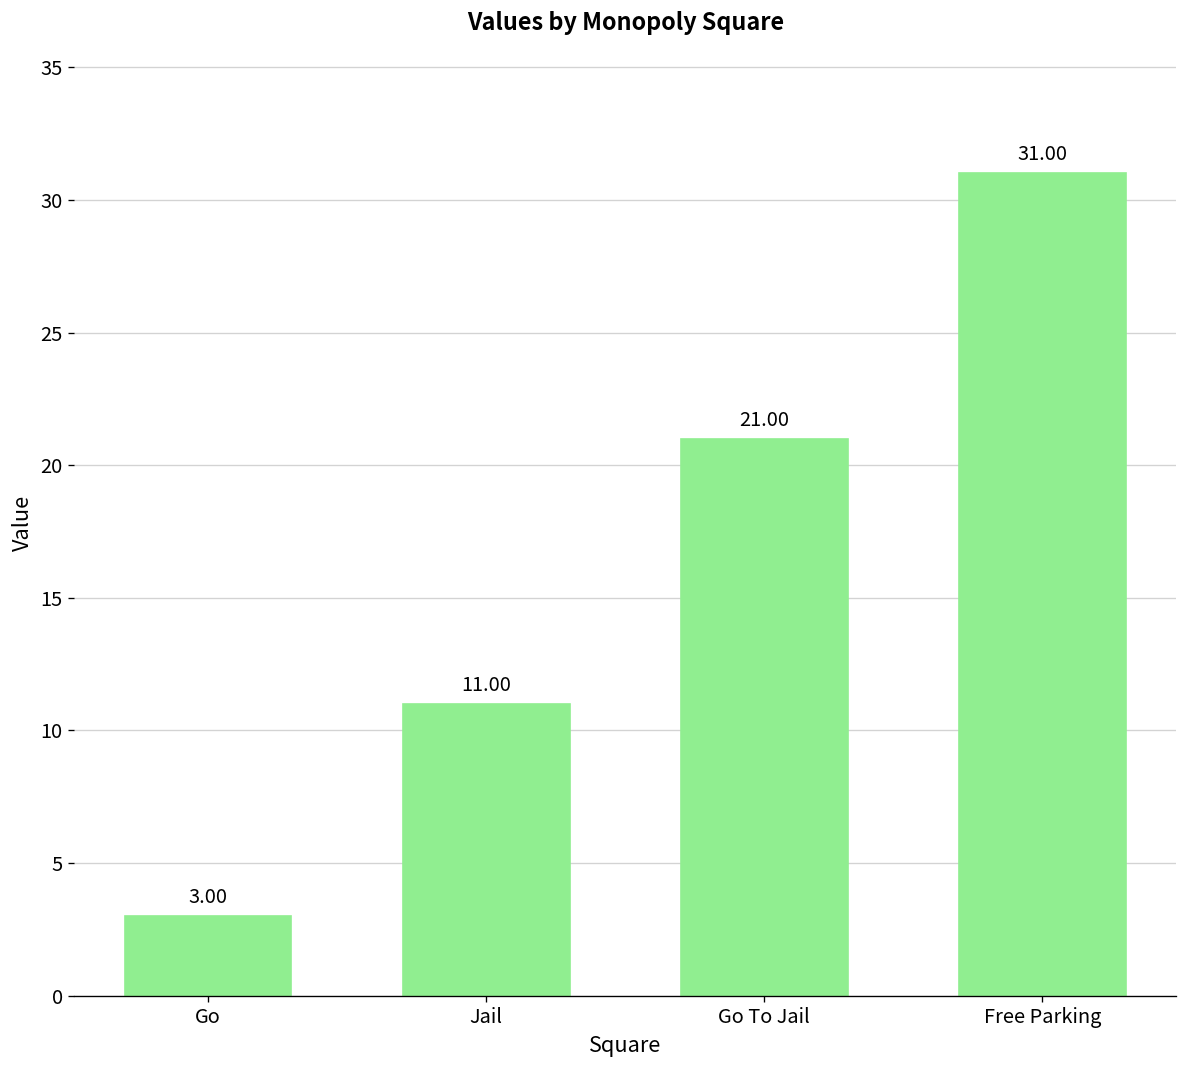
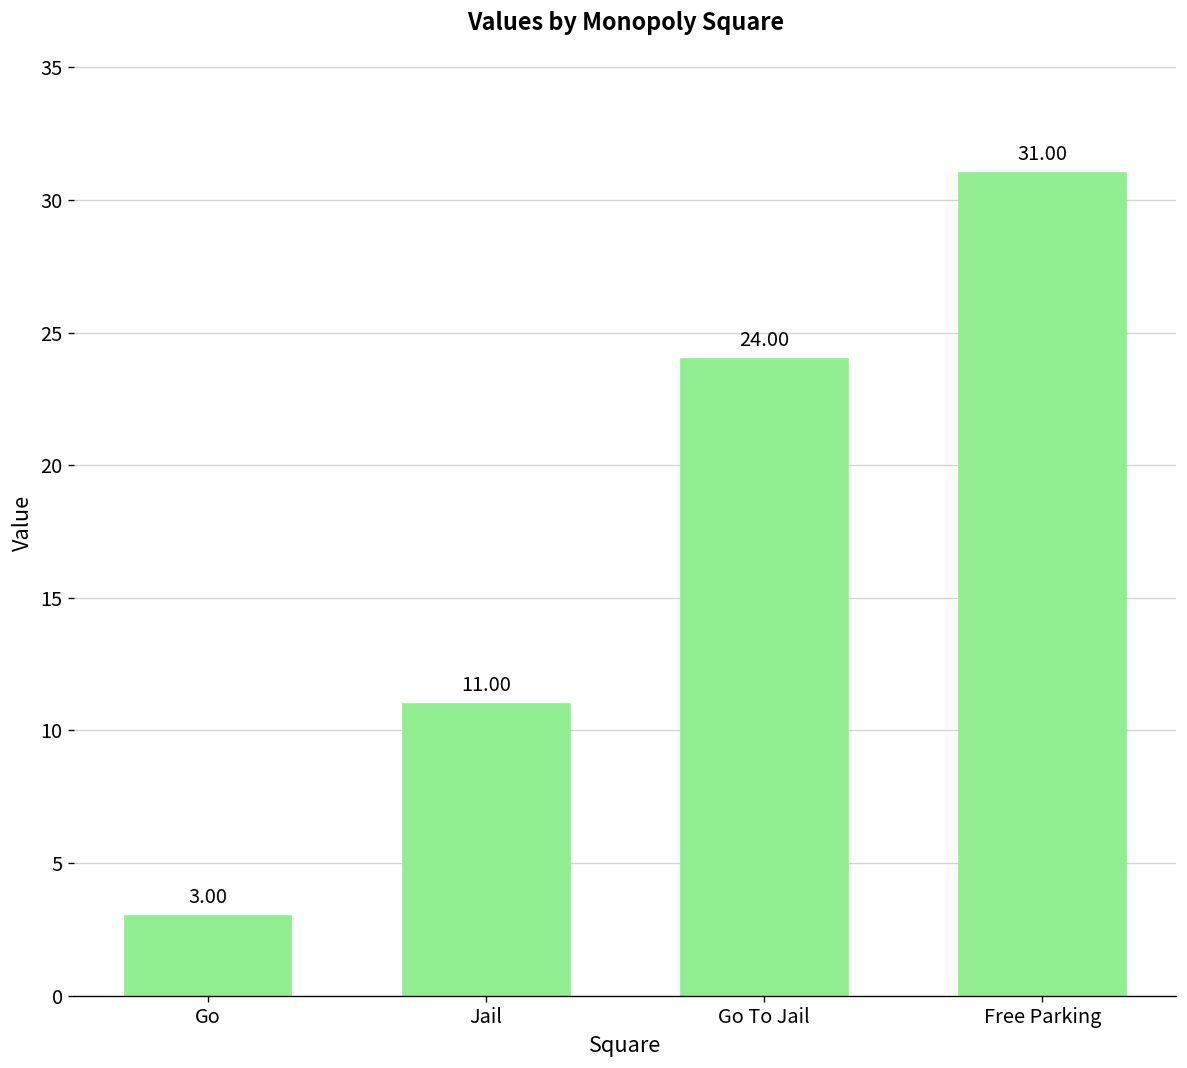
  {
    "Go": 3.00,
    "Jail": 11.00,
-   "Go To Jail": 21.00,
+   "Go To Jail": 24.00,
    "Free Parking": 31.00
  }
